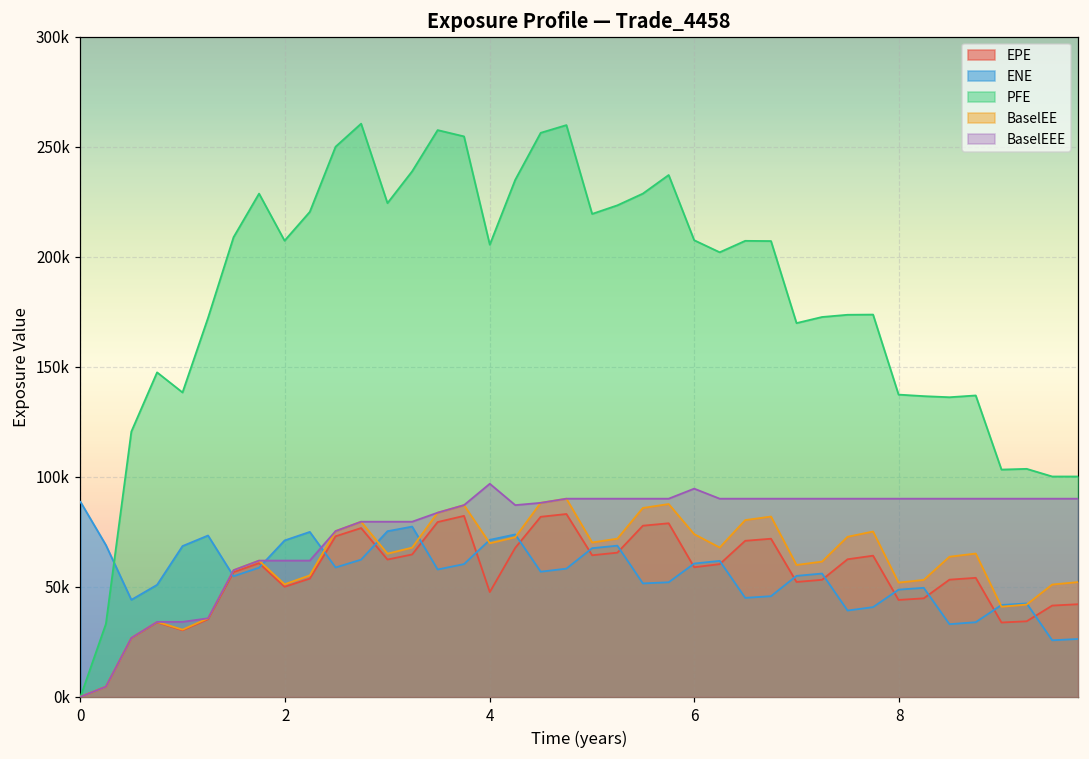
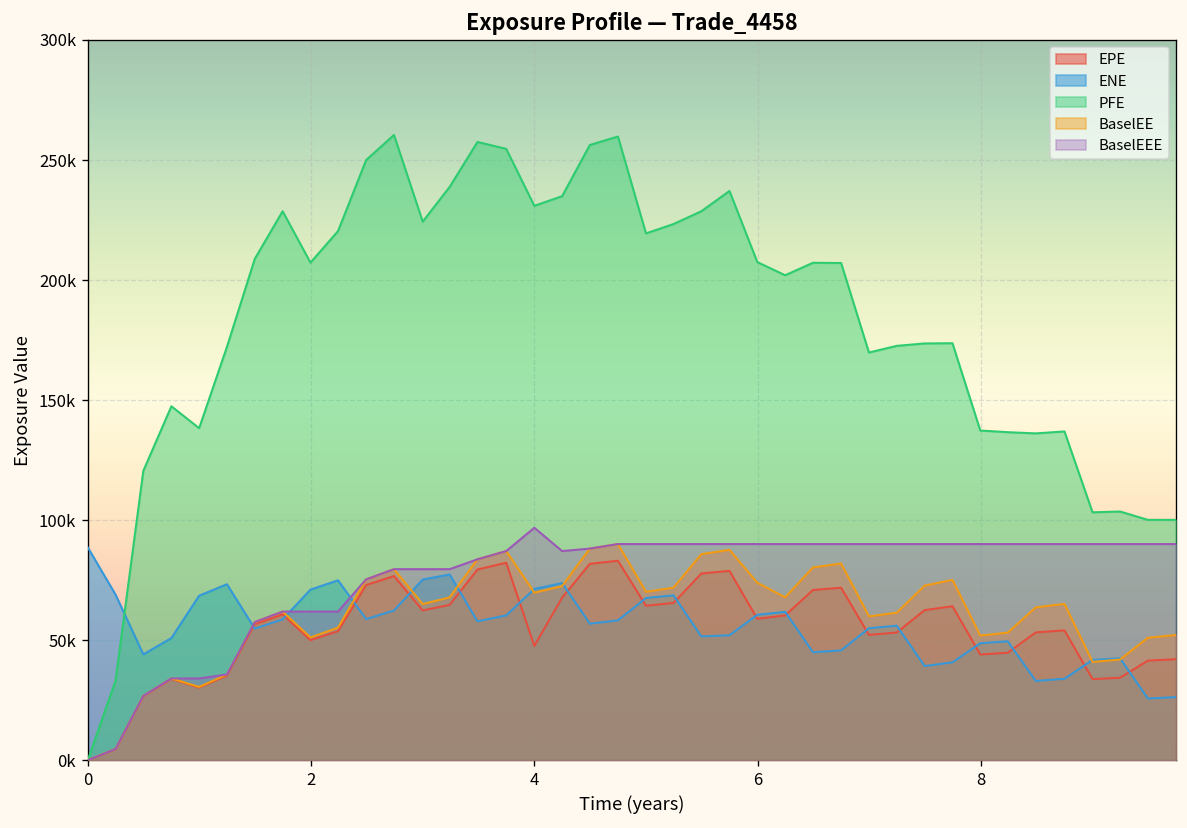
  {
    "EPE": {
      "4": 48000,
      "6": 59000
    },
    "ENE": {
      "0": 89000,
      "4": 71000,
      "6": 61000
    },
    "PFE": {
-     "4": 205000,
+     "4": 231000,
      "6": 207000
    },
    "BaselEE": {
      "4": 70000,
      "6": 74000
    },
    "BaselEEE": {
      "4": 97000,
-     "6": 95000
+     "6": 90000
    }
  }
